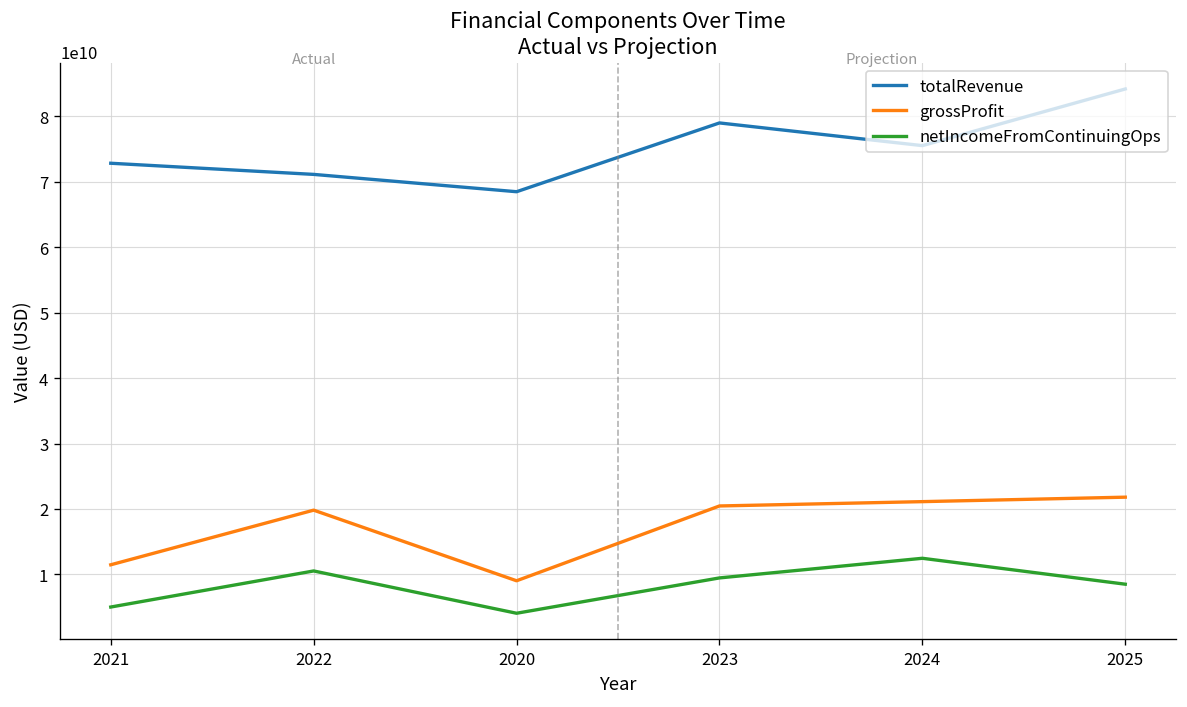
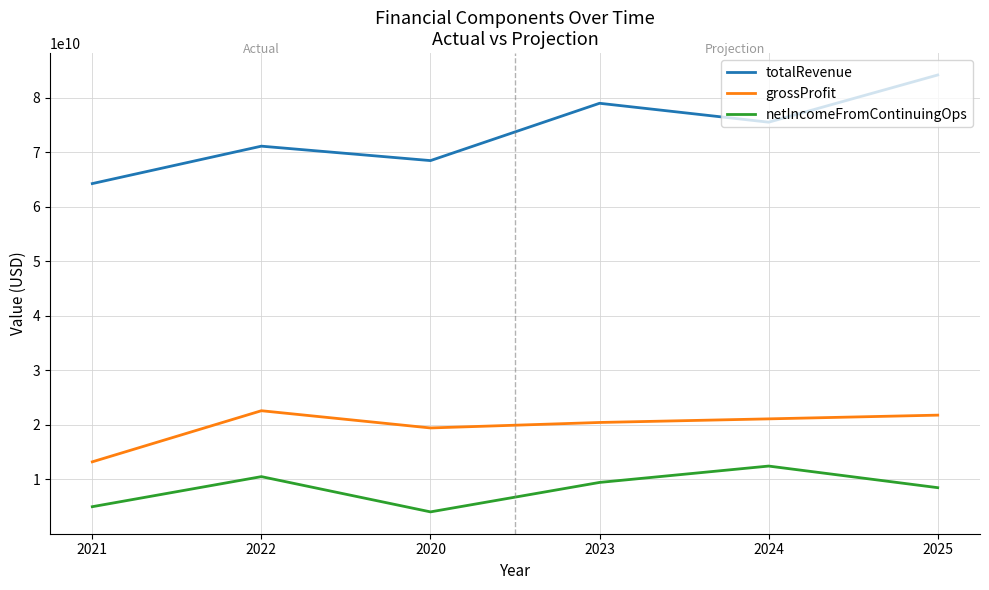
  {
    "totalRevenue": {
-     "2021": 73000000000,
+     "2021": 64000000000,
      "2022": 71000000000,
      "2020": 68000000000,
      "2023": 79000000000
    },
    "grossProfit": {
-     "2021": 11000000000,
-     "2022": 20000000000,
-     "2020": 9000000000,
+     "2021": 13000000000,
+     "2022": 23000000000,
+     "2020": 19000000000,
      "2023": 20000000000,
      "2024": 21000000000,
      "2025": 22000000000
    },
    "netIncomeFromContinuingOps": {
      "2021": 5000000000,
      "2022": 11000000000,
      "2020": 4000000000,
      "2023": 9000000000,
      "2024": 12000000000,
      "2025": 8000000000
    }
  }
